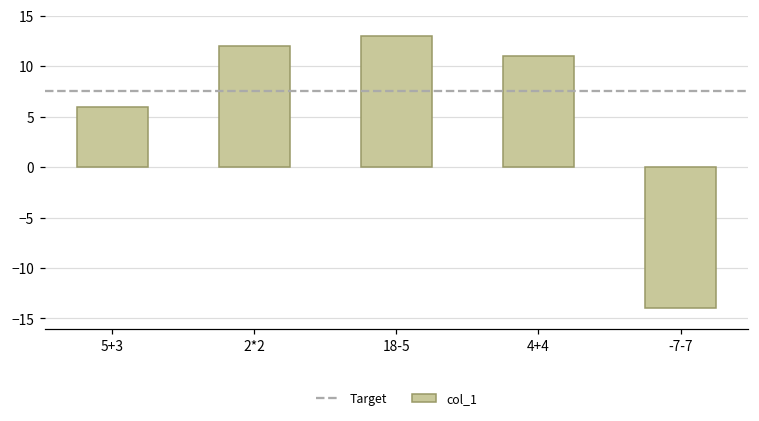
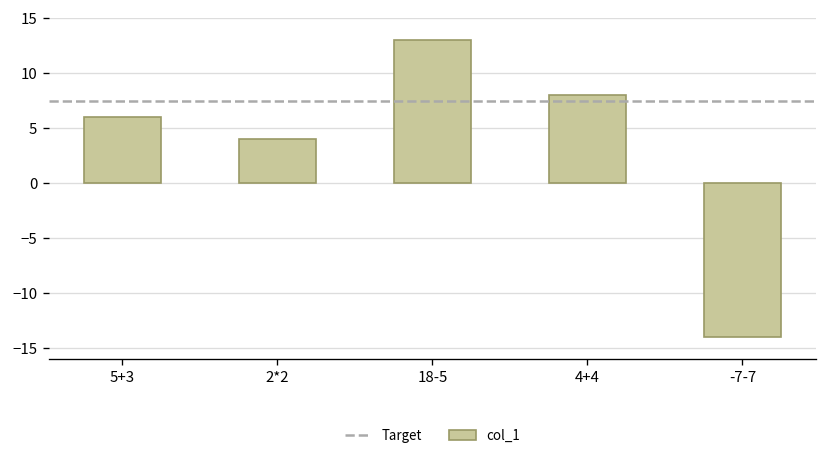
  {
    "5+3": 6,
-   "2*2": 12,
+   "2*2": 4,
    "18-5": 13,
-   "4+4": 11,
+   "4+4": 8,
    "-7-7": -14
  }
